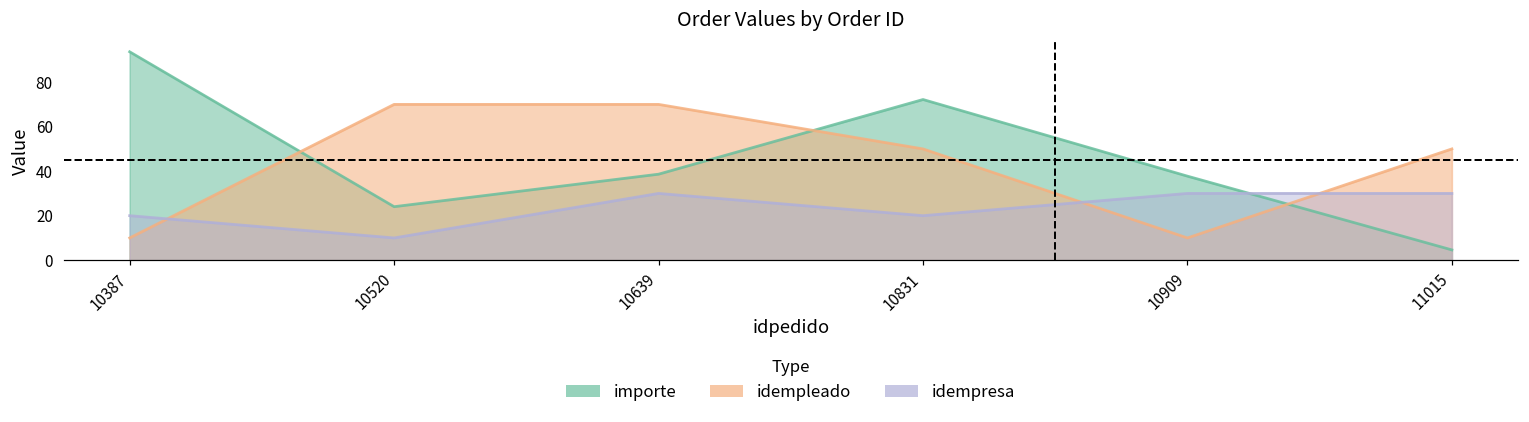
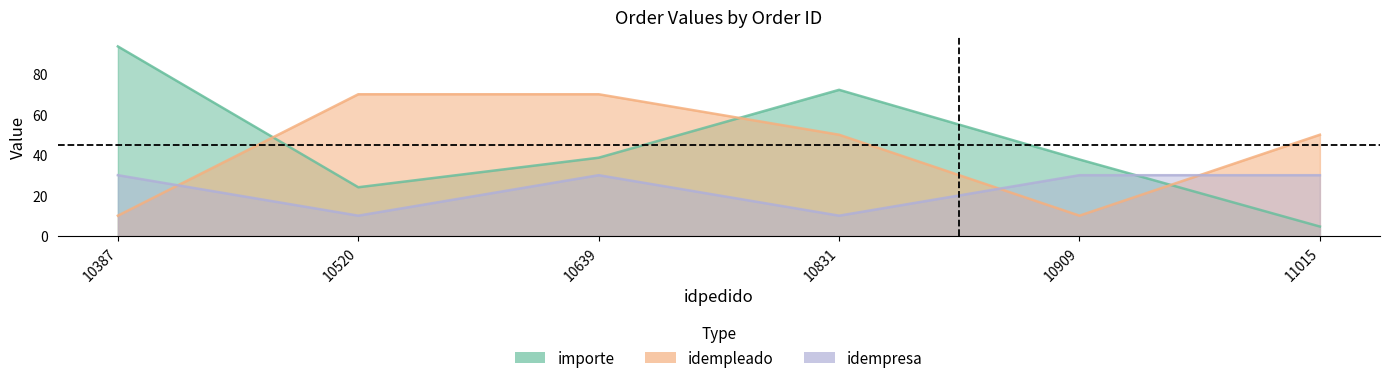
  {
    "importe": {
      "10387": 94,
      "10520": 24,
      "10639": 39,
      "10831": 72,
      "10909": 38,
      "11015": 5
    },
    "idempleado": {
      "10387": 10,
      "10520": 70,
      "10639": 70,
      "10831": 50,
      "10909": 10,
      "11015": 50
    },
    "idempresa": {
-     "10387": 20,
+     "10387": 30,
      "10520": 10,
      "10639": 30,
-     "10831": 20,
+     "10831": 10,
      "10909": 30,
      "11015": 30
    }
  }
